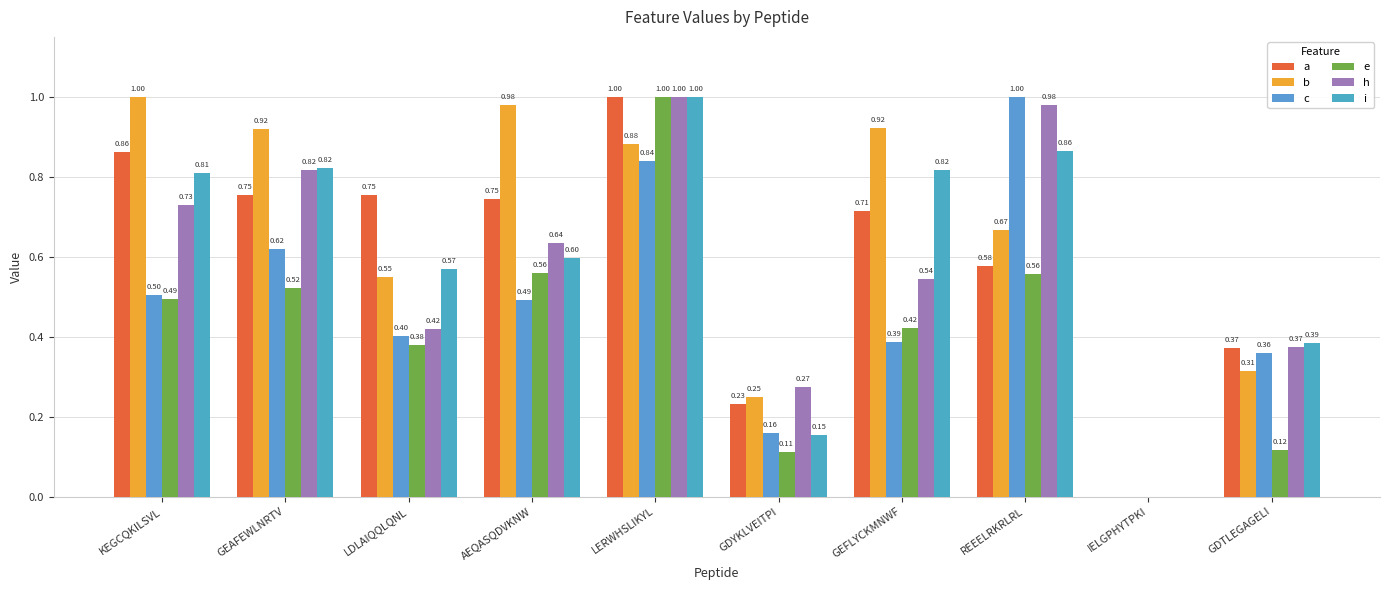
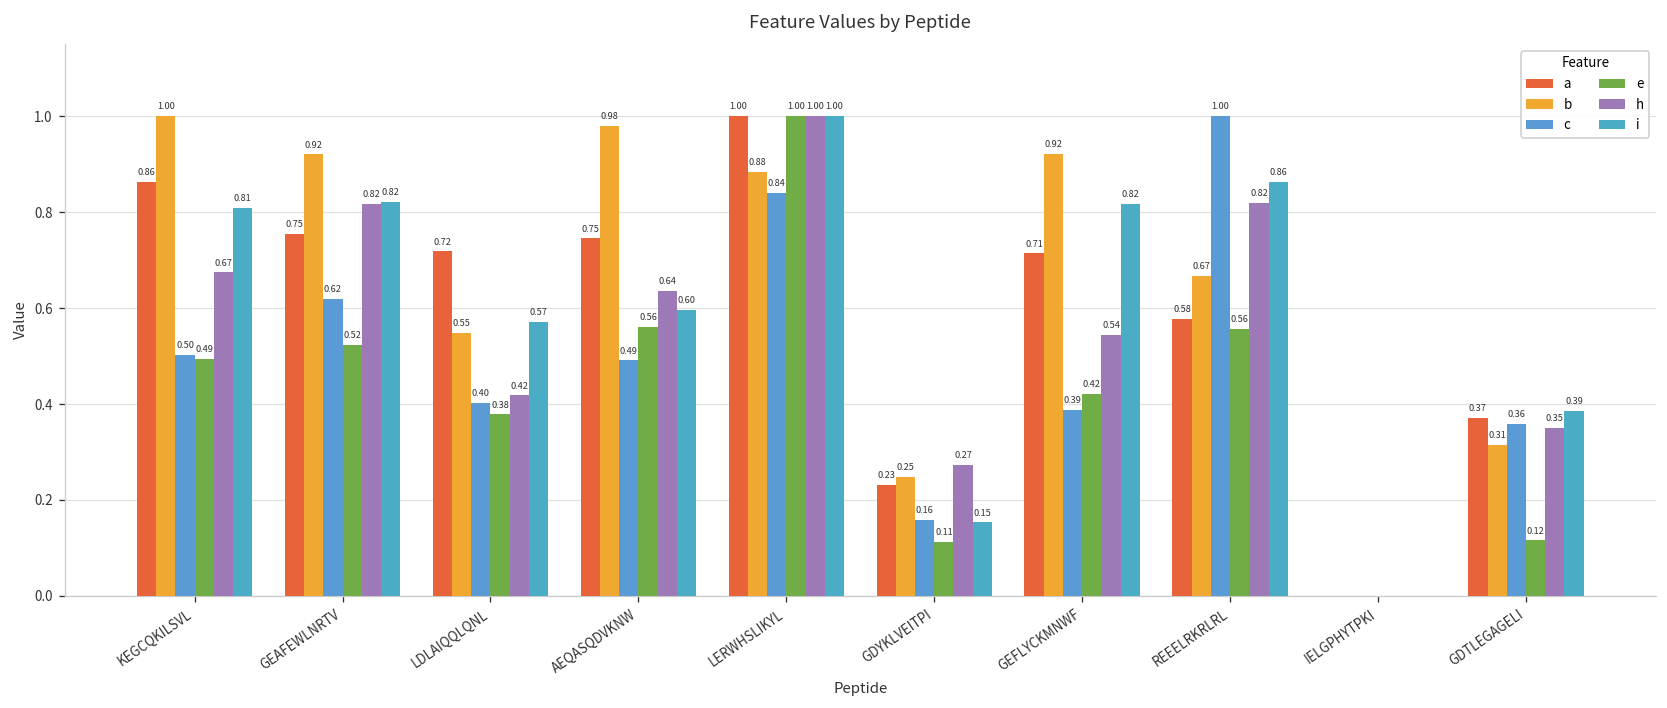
  {
    "a": {
      "KEGCQKILSVL": 0.86,
      "GEAFEWLNRTV": 0.75,
-     "LDLAIQQLQNL": 0.75,
+     "LDLAIQQLQNL": 0.72,
      "AEQASQDVKNW": 0.75,
      "LERWHSLIKYL": 1.00,
      "GDYKLVEITPI": 0.23,
      "GEFLYCKMNWF": 0.71,
      "REEELRKRLRL": 0.58,
      "GDTLEGAGELI": 0.37
    },
    "b": {
      "KEGCQKILSVL": 1.00,
      "GEAFEWLNRTV": 0.92,
      "LDLAIQQLQNL": 0.55,
      "AEQASQDVKNW": 0.98,
      "LERWHSLIKYL": 0.88,
      "GDYKLVEITPI": 0.25,
      "GEFLYCKMNWF": 0.92,
      "REEELRKRLRL": 0.67,
      "GDTLEGAGELI": 0.31
    },
    "e": {
      "KEGCQKILSVL": 0.49,
      "GEAFEWLNRTV": 0.52,
      "LDLAIQQLQNL": 0.38,
      "AEQASQDVKNW": 0.56,
      "LERWHSLIKYL": 1.00,
      "GDYKLVEITPI": 0.11,
      "GEFLYCKMNWF": 0.42,
      "REEELRKRLRL": 0.56,
      "GDTLEGAGELI": 0.12
    },
    "h": {
-     "KEGCQKILSVL": 0.73,
+     "KEGCQKILSVL": 0.67,
      "GEAFEWLNRTV": 0.82,
      "LDLAIQQLQNL": 0.42,
      "AEQASQDVKNW": 0.64,
      "LERWHSLIKYL": 1.00,
      "GDYKLVEITPI": 0.27,
      "GEFLYCKMNWF": 0.54,
-     "REEELRKRLRL": 0.98,
-     "GDTLEGAGELI": 0.37
+     "REEELRKRLRL": 0.82,
+     "GDTLEGAGELI": 0.35
    }
  }
